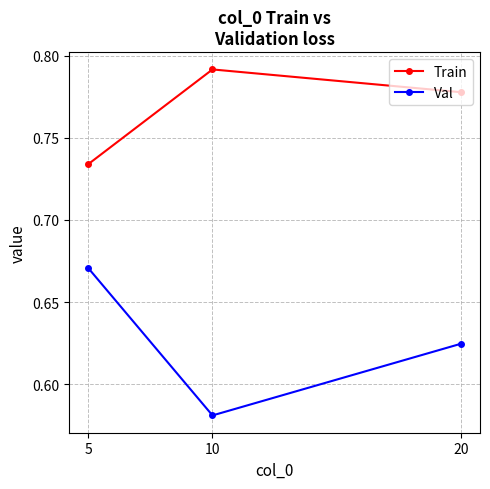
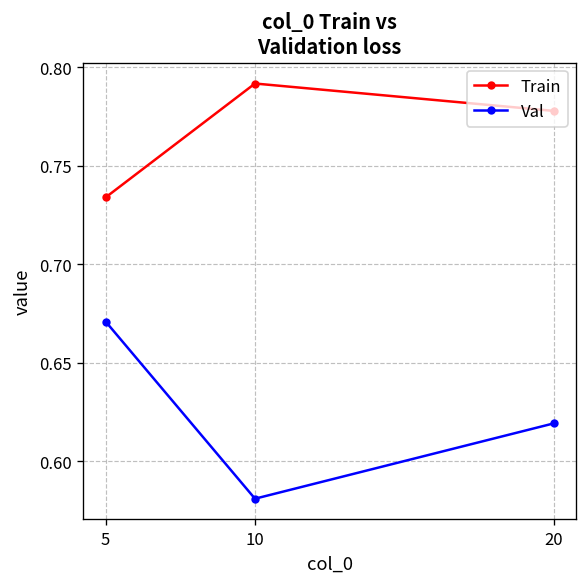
  {
    "Train": {
      "5": 0.734,
      "10": 0.792
    },
    "Val": {
      "5": 0.671,
      "10": 0.581,
-     "20": 0.625
+     "20": 0.619
    }
  }
